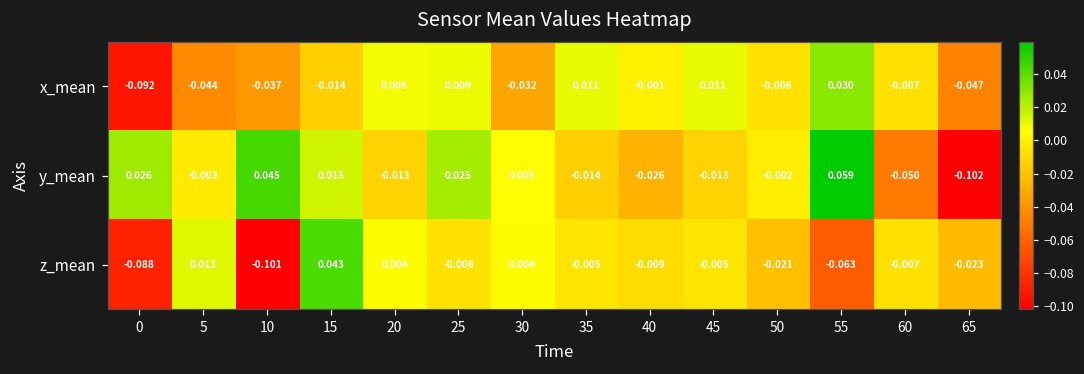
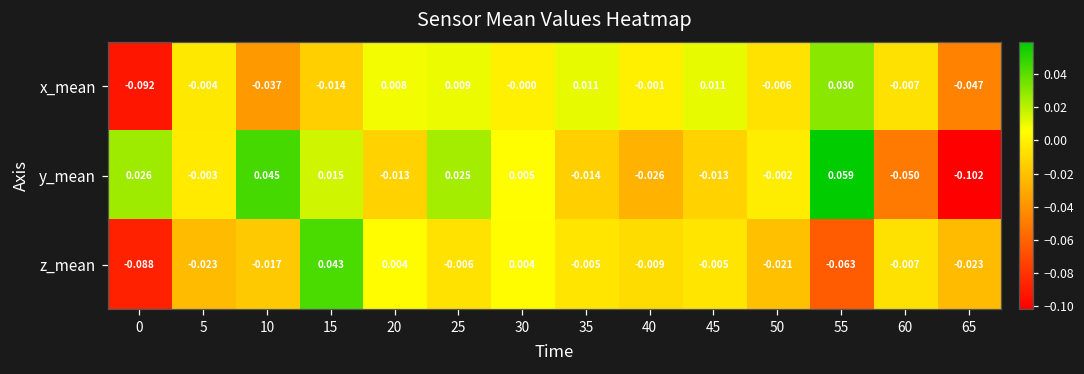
  {
    "x_mean": {
      "0": -0.092,
-     "5": -0.044,
+     "5": -0.004,
      "10": -0.037,
      "15": -0.014,
      "20": 0.008,
      "25": 0.009,
-     "30": -0.032,
+     "30": -0.000,
      "35": 0.011,
      "40": -0.001,
      "45": 0.011,
      "50": -0.006,
      "55": 0.030,
      "60": -0.007,
      "65": -0.047
    },
    "y_mean": {
      "0": 0.026,
      "5": -0.003,
      "10": 0.045,
      "15": 0.015,
      "20": -0.013,
      "25": 0.025,
      "30": 0.005,
      "35": -0.014,
      "40": -0.026,
      "45": -0.013,
      "50": -0.002,
      "55": 0.059,
      "60": -0.050,
      "65": -0.102
    },
    "z_mean": {
      "0": -0.088,
-     "5": 0.013,
-     "10": -0.101,
+     "5": -0.023,
+     "10": -0.017,
      "15": 0.043,
      "20": 0.004,
      "25": -0.006,
      "30": 0.004,
      "35": -0.005,
      "40": -0.009,
      "45": -0.005,
      "50": -0.021,
      "55": -0.063,
      "60": -0.007,
      "65": -0.023
    }
  }
